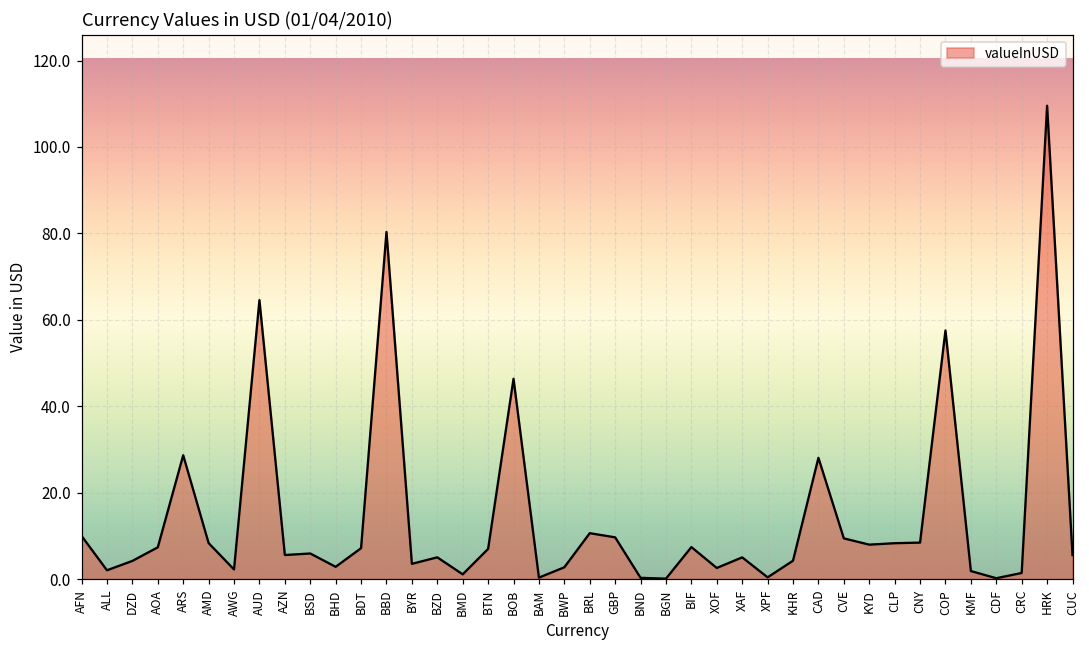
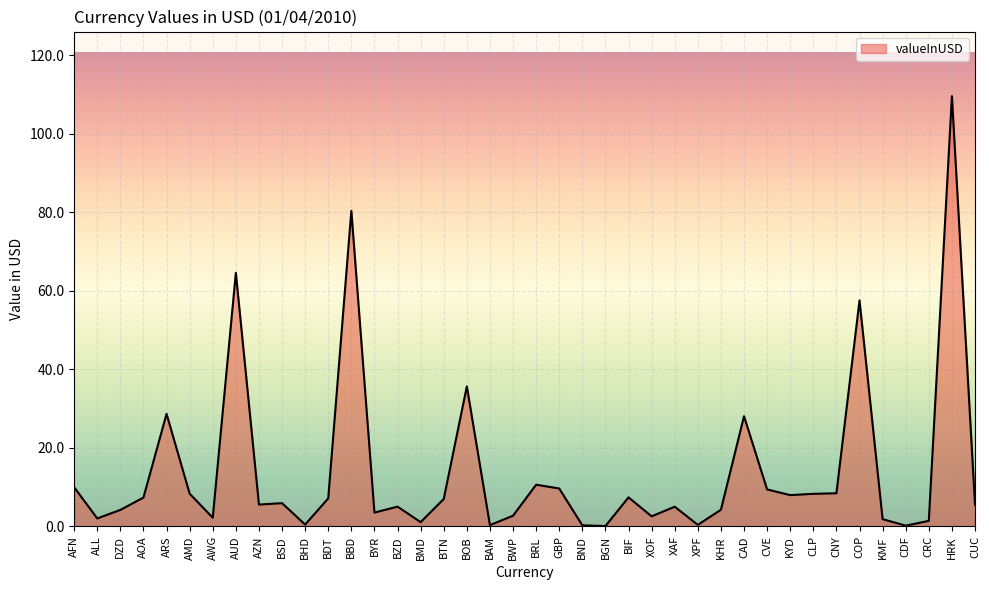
  {
    "AFN": 10,
    "ALL": 2,
    "DZD": 4,
    "AOA": 7,
    "ARS": 29,
    "AMD": 8,
    "AWG": 2,
    "AUD": 65,
    "AZN": 6,
    "BSD": 6,
-   "BHD": 3,
+   "BHD": 0,
    "BDT": 7,
    "BBD": 80,
    "BYR": 4,
    "BZD": 5,
    "BMD": 1,
    "BTN": 7,
-   "BOB": 46,
+   "BOB": 36,
    "BAM": 0,
    "BWP": 3,
    "BRL": 11,
    "GBP": 10,
    "BND": 0,
    "BGN": 0,
    "BIF": 7,
    "XOF": 3,
    "XAF": 5,
    "XPF": 0,
    "KHR": 4,
    "CAD": 28,
    "CVE": 9,
    "KYD": 8,
    "CLP": 8,
    "CNY": 8,
    "COP": 58,
    "KMF": 2,
    "CDF": 0,
    "CRC": 1,
    "HRK": 110,
    "CUC": 6
  }
